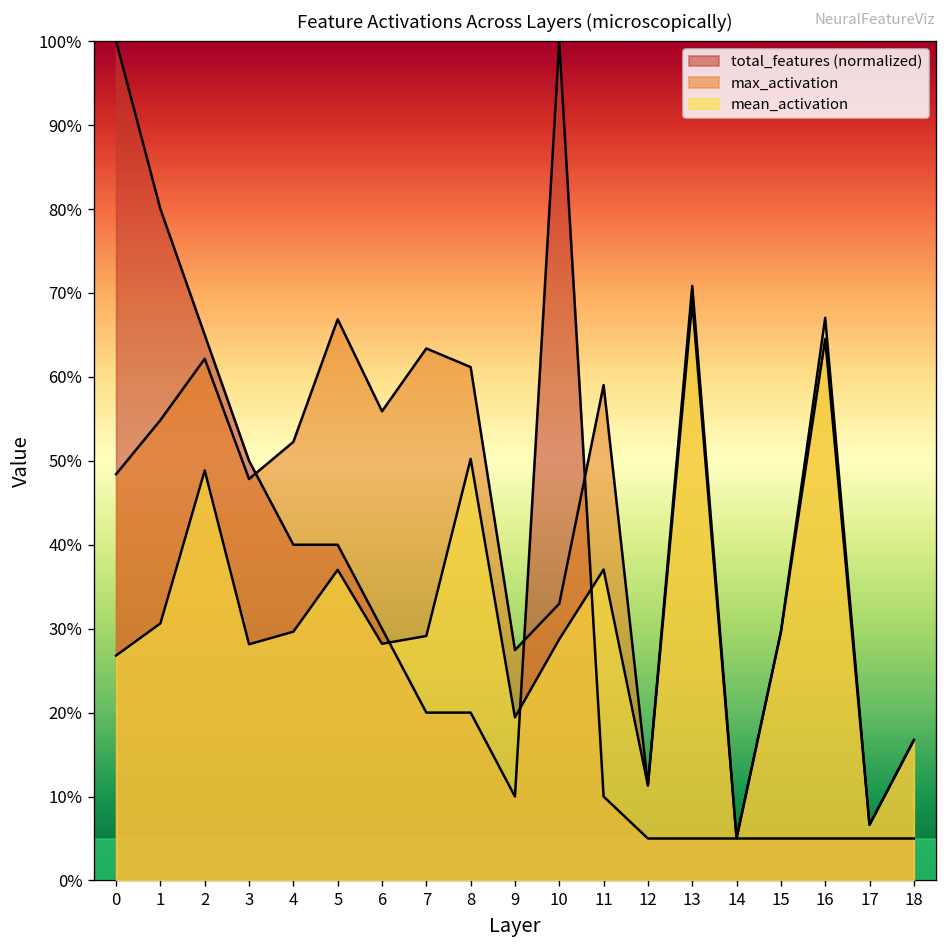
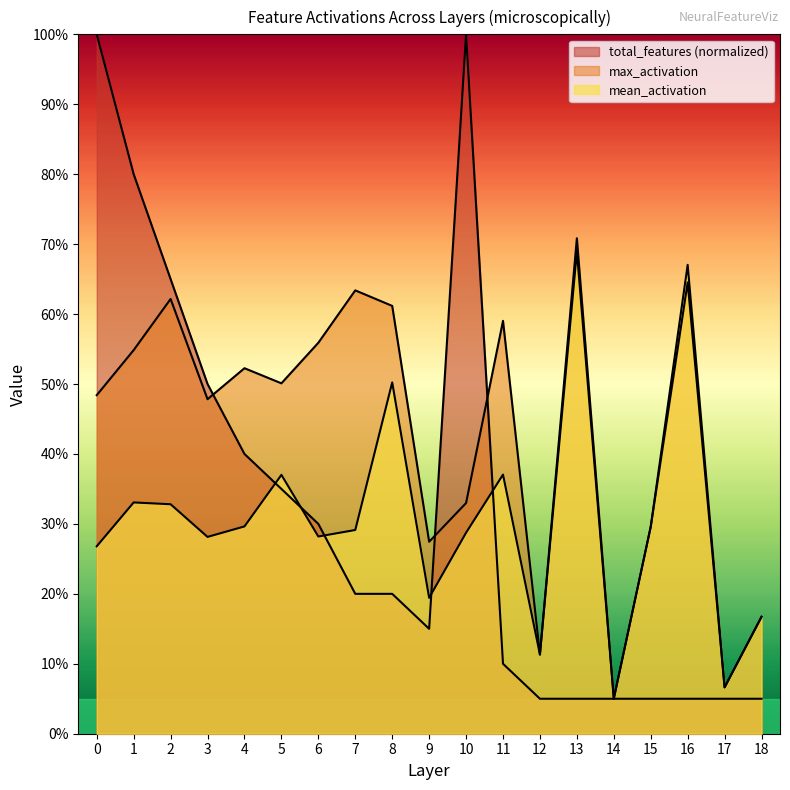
  {
    "total_features (normalized)": {
      "0": "100%",
      "1": "80%",
      "2": "65%",
      "3": "50%",
      "4": "40%",
-     "5": "40%",
+     "5": "35%",
      "6": "30%",
      "7": "20%",
      "8": "20%",
-     "9": "10%",
+     "9": "15%",
      "10": "100%",
      "11": "10%"
    },
    "max_activation": {
      "0": "48%",
      "1": "55%",
      "2": "62%",
      "3": "48%",
      "4": "52%",
-     "5": "67%",
+     "5": "50%",
      "6": "56%",
      "7": "63%",
      "8": "61%",
      "9": "27%",
      "10": "33%",
      "11": "59%",
      "13": "71%",
      "16": "65%"
    },
    "mean_activation": {
      "0": "27%",
-     "1": "31%",
-     "2": "49%",
+     "1": "33%",
+     "2": "33%",
      "3": "28%",
      "4": "30%",
      "5": "37%",
      "6": "28%",
      "7": "29%",
      "8": "50%",
      "9": "19%",
      "10": "29%",
      "11": "37%",
      "13": "69%",
      "16": "67%"
    }
  }
